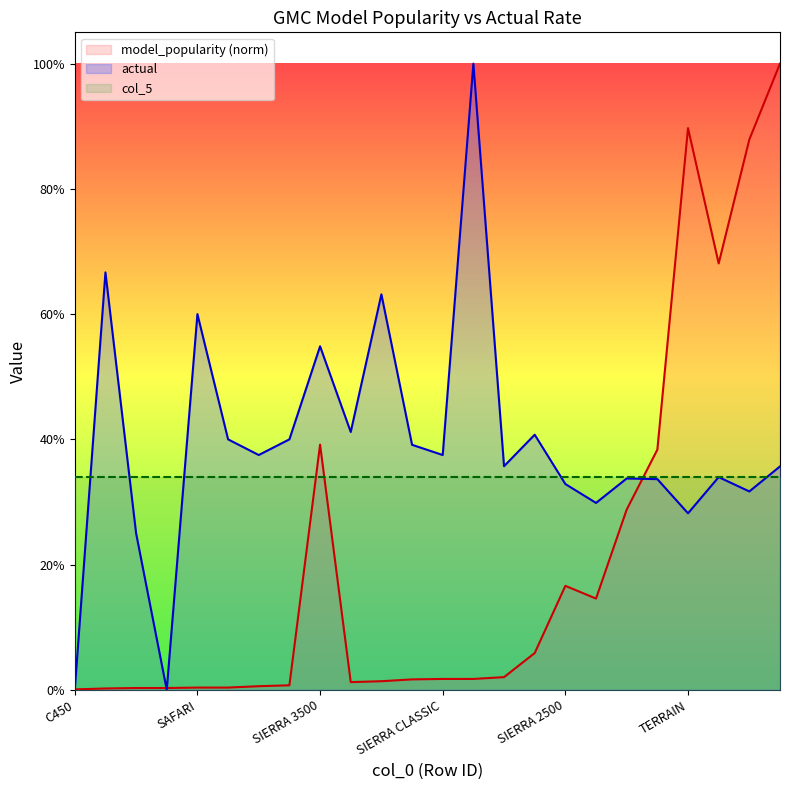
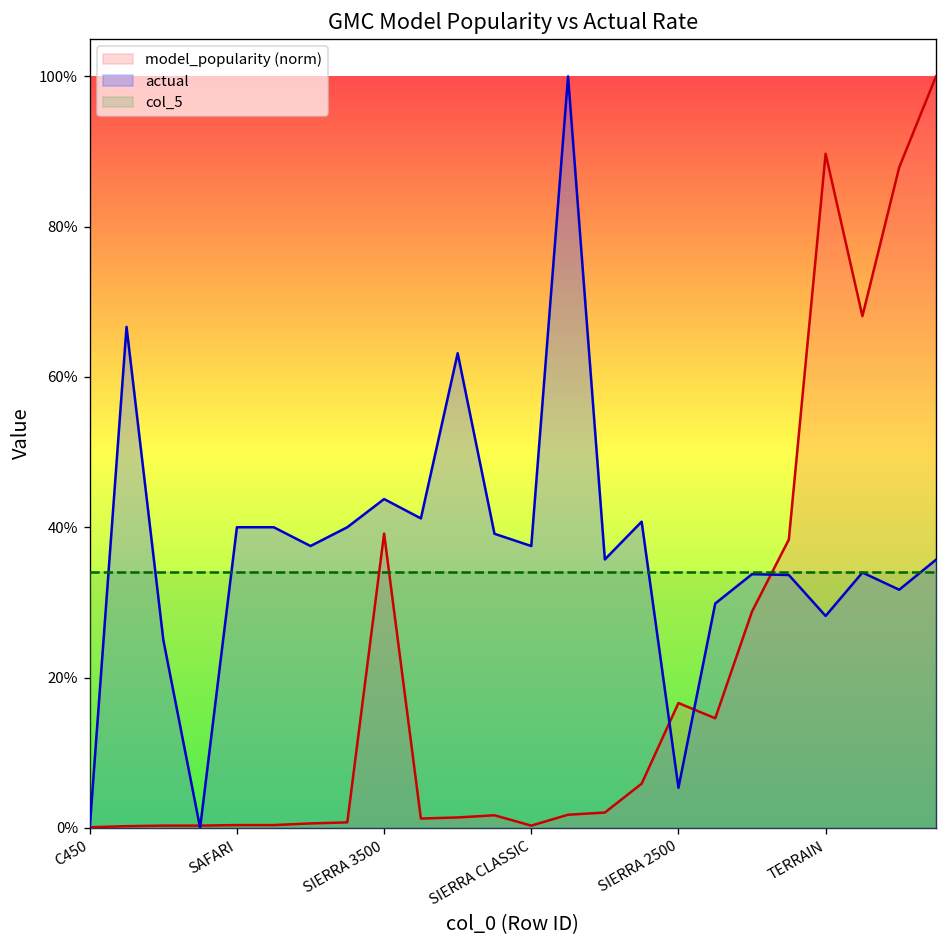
  {
    "model_popularity (norm)": {
      "SAFARI": "0%",
      "SIERRA 3500": "39%",
-     "SIERRA CLASSIC": "2%",
+     "SIERRA CLASSIC": "0%",
      "SIERRA 2500": "17%",
      "TERRAIN": "90%"
    },
    "actual": {
-     "SAFARI": "60%",
-     "SIERRA 3500": "55%",
+     "SAFARI": "40%",
+     "SIERRA 3500": "44%",
      "SIERRA CLASSIC": "38%",
-     "SIERRA 2500": "33%",
+     "SIERRA 2500": "5%",
      "TERRAIN": "28%"
    },
    "col_5": {
      "C450": "34%",
      "SAFARI": "34%",
      "SIERRA 3500": "34%",
      "SIERRA CLASSIC": "34%",
      "SIERRA 2500": "34%",
      "TERRAIN": "34%"
    }
  }
